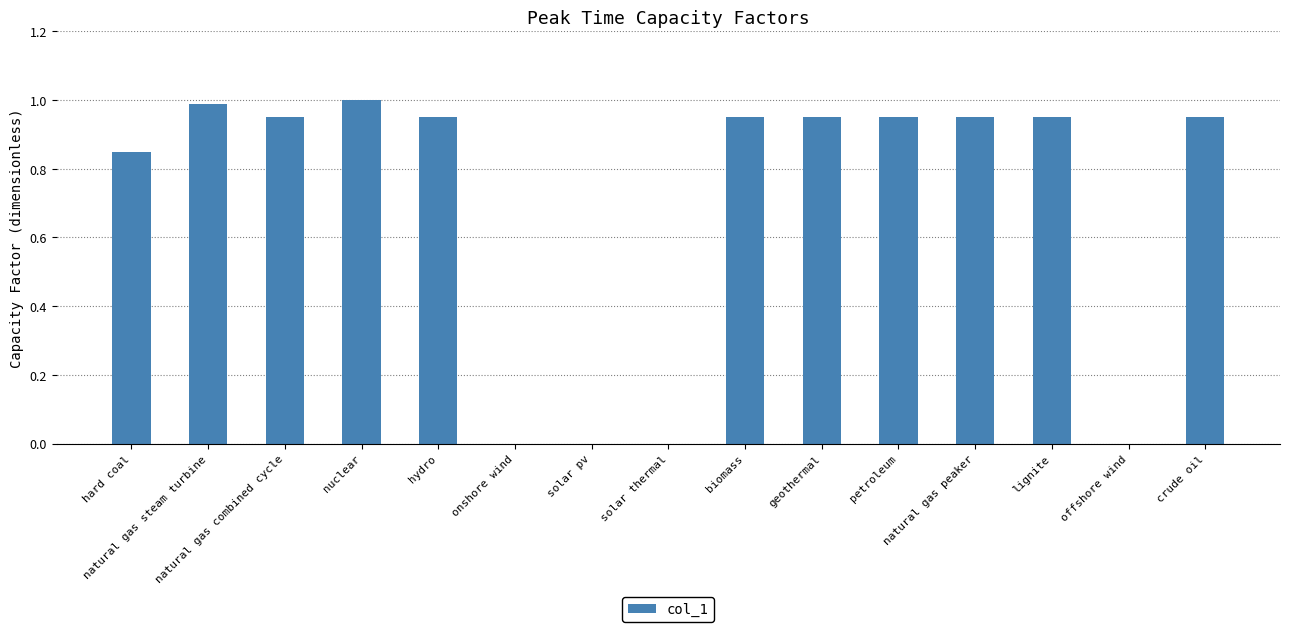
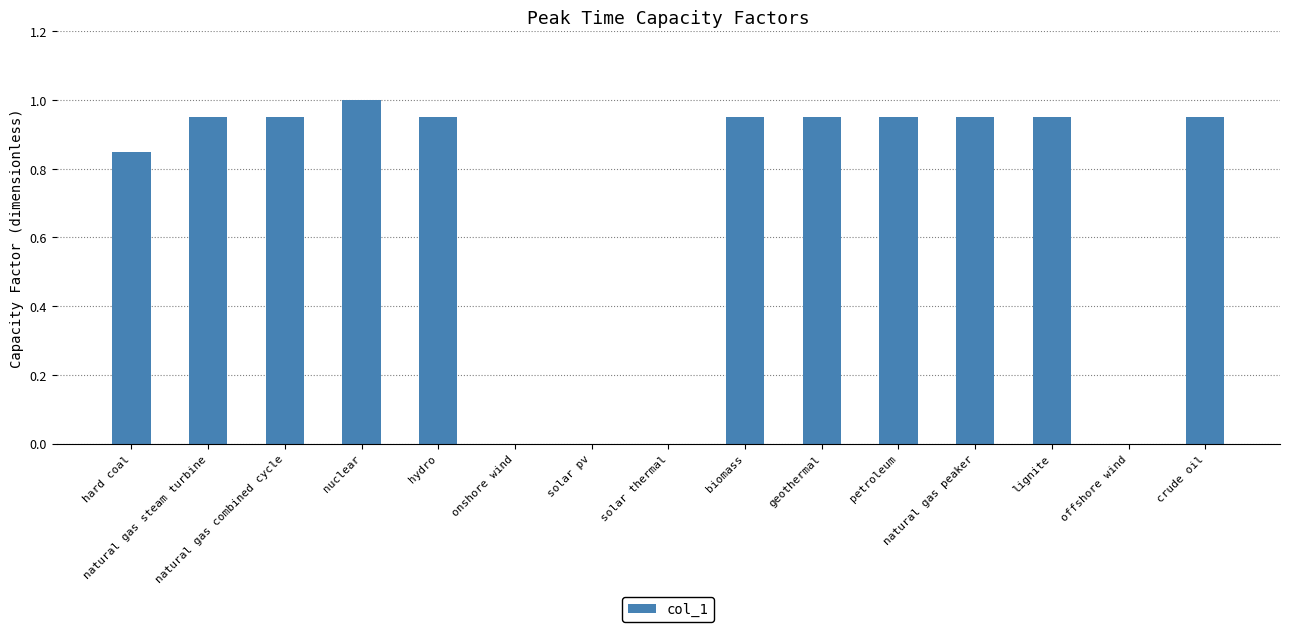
  {
    "hard coal": 0.85,
-   "natural gas steam turbine": 0.99,
+   "natural gas steam turbine": 0.95,
    "natural gas combined cycle": 0.95,
    "nuclear": 1.00,
    "hydro": 0.95,
    "onshore wind": 0.00,
    "solar pv": 0.00,
    "solar thermal": 0.00,
    "biomass": 0.95,
    "geothermal": 0.95,
    "petroleum": 0.95,
    "natural gas peaker": 0.95,
    "lignite": 0.95,
    "offshore wind": 0.00,
    "crude oil": 0.95
  }
